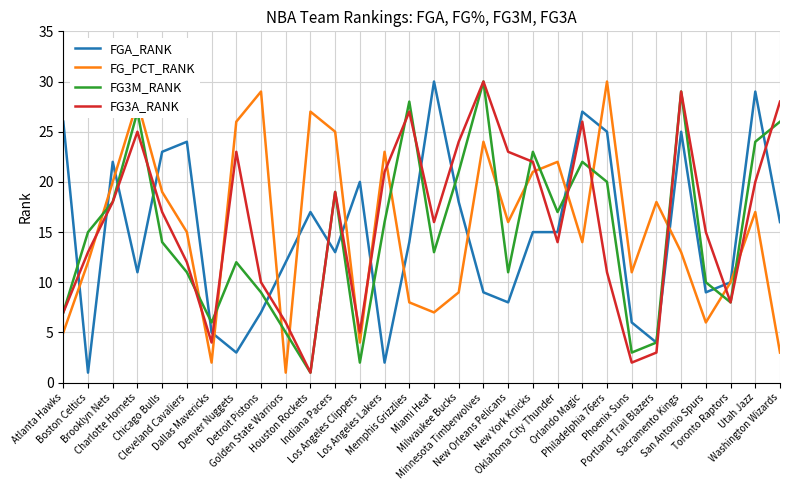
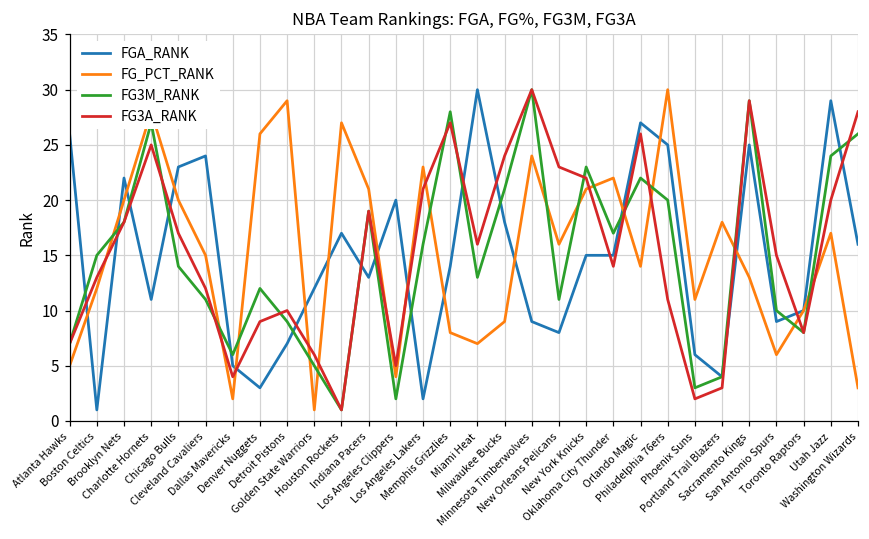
  {
    "FGA_RANK": {
      "Atlanta Hawks": 26,
      "Boston Celtics": 1,
      "Brooklyn Nets": 22,
      "Charlotte Hornets": 11,
      "Chicago Bulls": 23,
      "Cleveland Cavaliers": 24,
      "Dallas Mavericks": 5,
      "Denver Nuggets": 3,
      "Detroit Pistons": 7,
      "Golden State Warriors": 12,
      "Houston Rockets": 17,
      "Indiana Pacers": 13,
      "Los Angeles Clippers": 20,
      "Los Angeles Lakers": 2,
      "Memphis Grizzlies": 14,
      "Miami Heat": 30,
      "Milwaukee Bucks": 18,
      "Minnesota Timberwolves": 9,
      "New Orleans Pelicans": 8,
      "New York Knicks": 15,
      "Oklahoma City Thunder": 15,
      "Orlando Magic": 27,
      "Philadelphia 76ers": 25,
      "Phoenix Suns": 6,
      "Sacramento Kings": 25,
      "San Antonio Spurs": 9,
      "Utah Jazz": 29,
      "Washington Wizards": 16
    },
    "FG_PCT_RANK": {
      "Atlanta Hawks": 5,
      "Boston Celtics": 12,
      "Brooklyn Nets": 20,
-     "Chicago Bulls": 19,
+     "Chicago Bulls": 20,
      "Cleveland Cavaliers": 15,
      "Dallas Mavericks": 2,
      "Denver Nuggets": 26,
      "Detroit Pistons": 29,
      "Golden State Warriors": 1,
      "Houston Rockets": 27,
-     "Indiana Pacers": 25,
+     "Indiana Pacers": 21,
      "Los Angeles Clippers": 4,
      "Los Angeles Lakers": 23,
      "Memphis Grizzlies": 8,
      "Miami Heat": 7,
      "Milwaukee Bucks": 9,
      "Minnesota Timberwolves": 24,
      "New Orleans Pelicans": 16,
      "New York Knicks": 21,
      "Oklahoma City Thunder": 22,
      "Orlando Magic": 14,
      "Philadelphia 76ers": 30,
      "Phoenix Suns": 11,
      "Portland Trail Blazers": 18,
      "Sacramento Kings": 13,
      "San Antonio Spurs": 6,
      "Utah Jazz": 17,
      "Washington Wizards": 3
    },
    "FG3M_RANK": {
      "Boston Celtics": 15,
      "Chicago Bulls": 14,
      "Cleveland Cavaliers": 11,
      "Dallas Mavericks": 6,
      "Denver Nuggets": 12,
      "Detroit Pistons": 9,
      "Golden State Warriors": 5,
      "Los Angeles Clippers": 2,
      "Los Angeles Lakers": 16,
      "Memphis Grizzlies": 28,
      "Miami Heat": 13,
      "Milwaukee Bucks": 21,
      "New Orleans Pelicans": 11,
      "New York Knicks": 23,
      "Oklahoma City Thunder": 17,
      "Orlando Magic": 22,
      "Philadelphia 76ers": 20,
      "Phoenix Suns": 3,
      "San Antonio Spurs": 10,
      "Utah Jazz": 24,
      "Washington Wizards": 26
    },
    "FG3A_RANK": {
      "Boston Celtics": 13,
      "Charlotte Hornets": 25,
      "Chicago Bulls": 17,
      "Cleveland Cavaliers": 12,
      "Dallas Mavericks": 4,
-     "Denver Nuggets": 23,
+     "Denver Nuggets": 9,
      "Detroit Pistons": 10,
      "Golden State Warriors": 6,
      "Los Angeles Clippers": 5,
      "Los Angeles Lakers": 21,
      "Memphis Grizzlies": 27,
      "Miami Heat": 16,
      "Milwaukee Bucks": 24,
      "New Orleans Pelicans": 23,
      "New York Knicks": 22,
      "Oklahoma City Thunder": 14,
      "Orlando Magic": 26,
      "Philadelphia 76ers": 11,
      "Phoenix Suns": 2,
      "Portland Trail Blazers": 3,
      "San Antonio Spurs": 15,
      "Utah Jazz": 20,
      "Washington Wizards": 28
    }
  }
